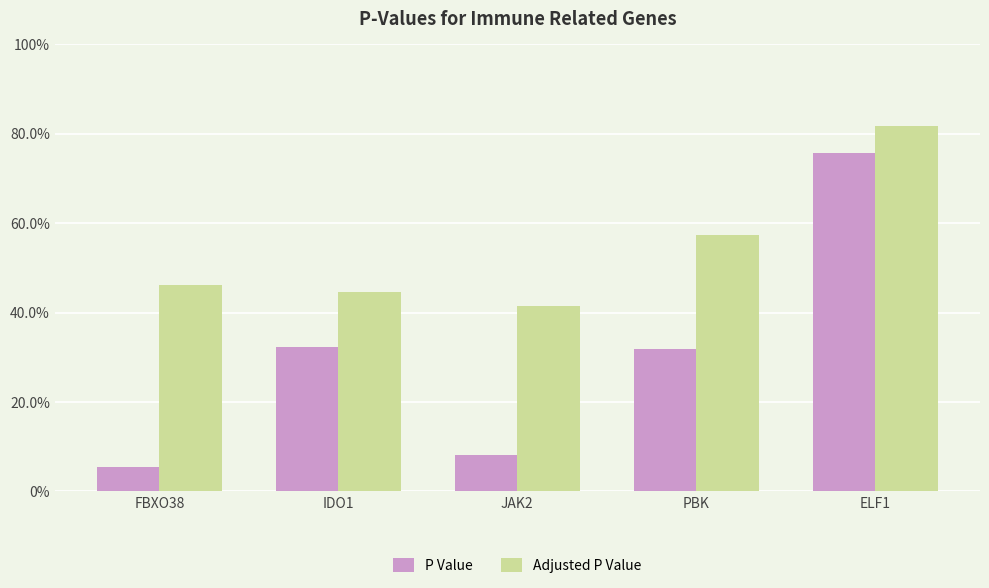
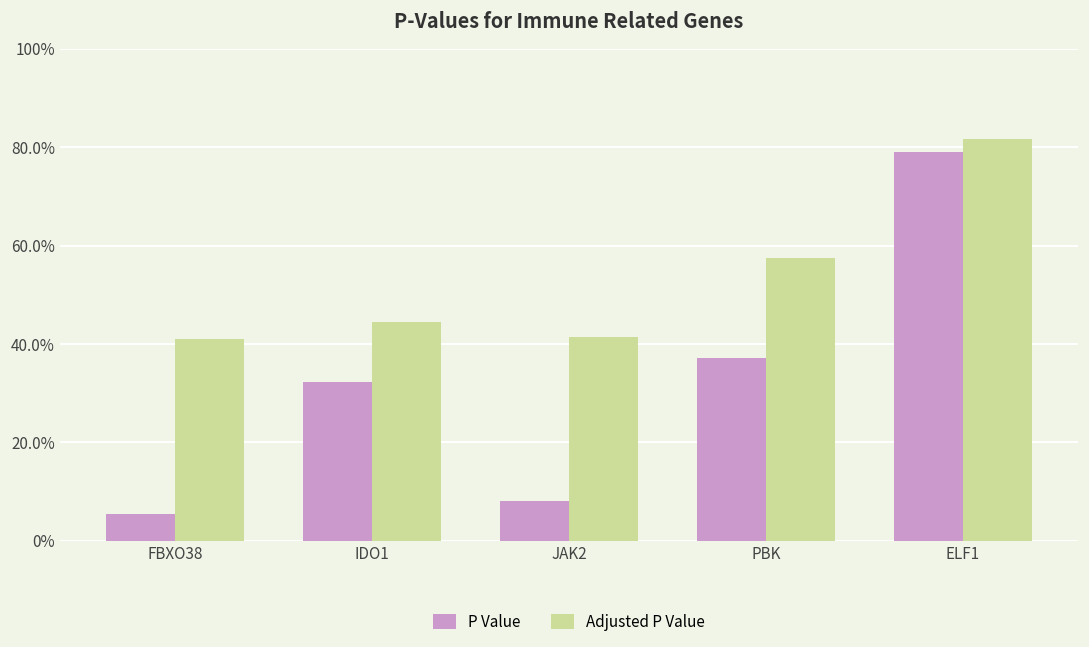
  {
    "P Value": {
      "FBXO38": "5%",
      "IDO1": "32%",
      "JAK2": "8%",
-     "PBK": "32%",
-     "ELF1": "76%"
+     "PBK": "37%",
+     "ELF1": "79%"
    },
    "Adjusted P Value": {
-     "FBXO38": "46%",
+     "FBXO38": "41%",
      "IDO1": "45%",
      "JAK2": "42%",
      "PBK": "57%",
      "ELF1": "82%"
    }
  }
